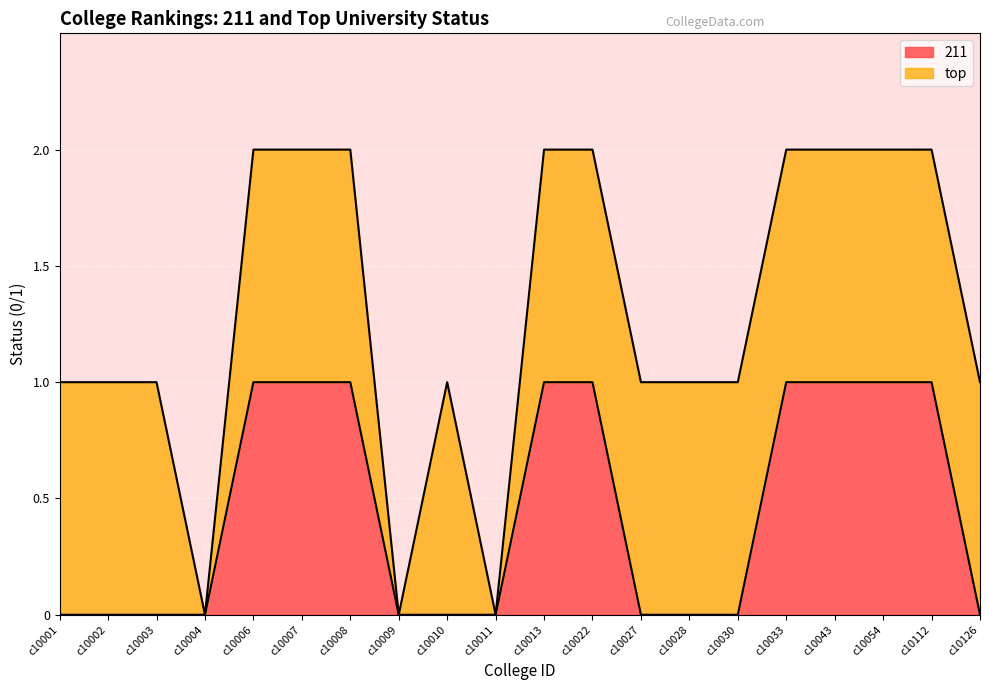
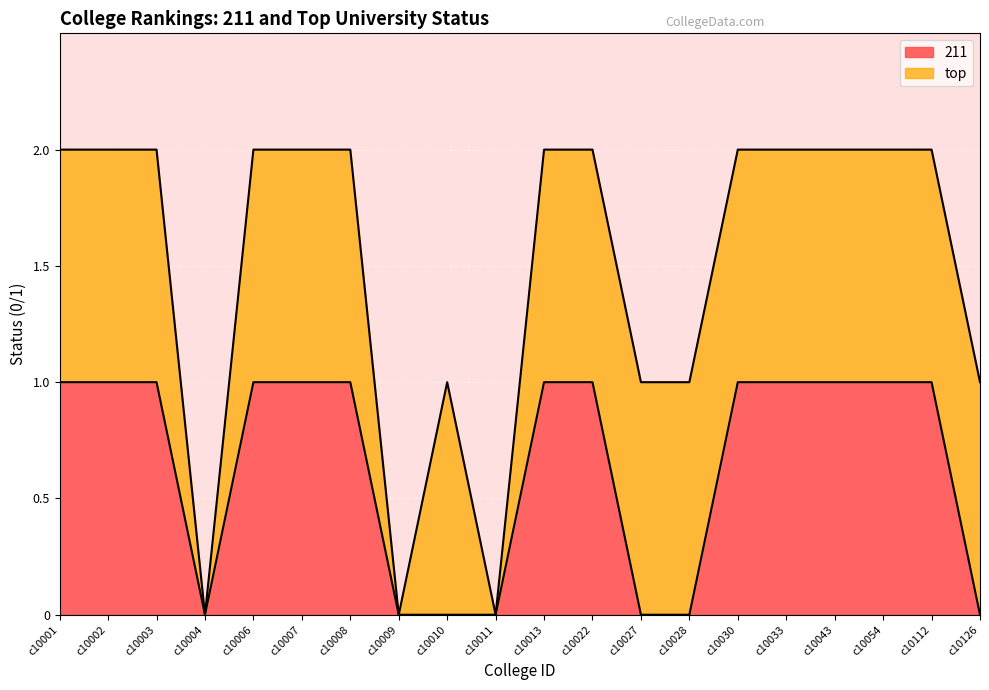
  {
    "211": {
-     "c10001": 0,
-     "c10002": 0,
-     "c10003": 0,
+     "c10001": 1,
+     "c10002": 1,
+     "c10003": 1,
      "c10006": 1,
      "c10007": 1,
      "c10008": 1,
      "c10010": 0,
      "c10013": 1,
      "c10022": 1,
      "c10027": 0,
      "c10028": 0,
-     "c10030": 0,
+     "c10030": 1,
      "c10033": 1,
      "c10043": 1,
      "c10054": 1,
      "c10112": 1,
      "c10126": 0
    },
    "top": {
      "c10001": 1,
      "c10002": 1,
      "c10003": 1,
      "c10006": 1,
      "c10007": 1,
      "c10008": 1,
      "c10010": 1,
      "c10013": 1,
      "c10022": 1,
      "c10027": 1,
      "c10028": 1,
      "c10030": 1,
      "c10033": 1,
      "c10043": 1,
      "c10054": 1,
      "c10112": 1,
      "c10126": 1
    }
  }
